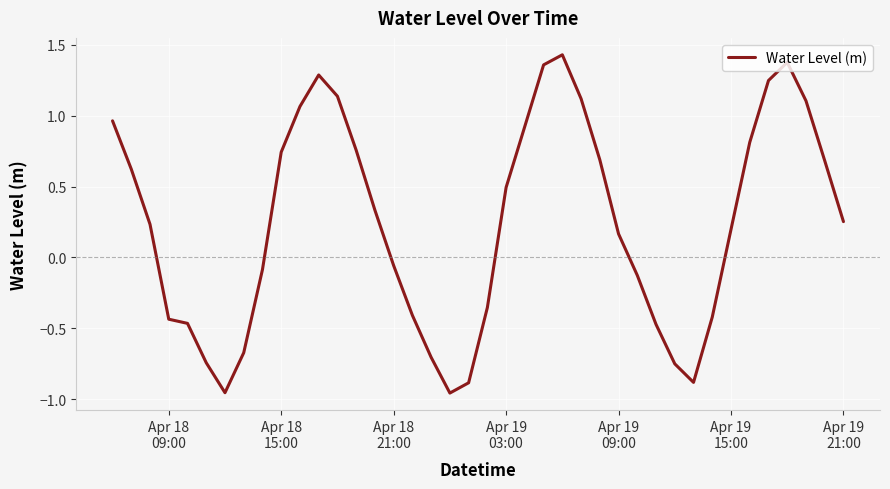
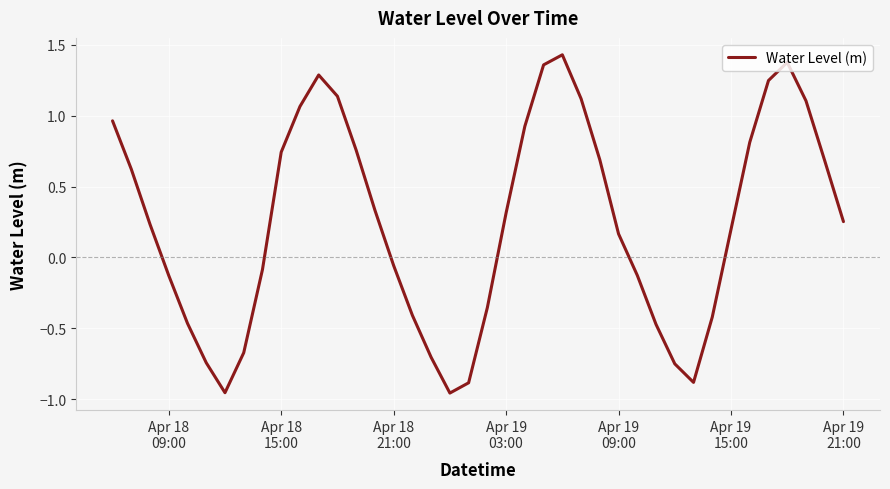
  {
-   "Apr 18 09:00": -0.44,
+   "Apr 18 09:00": -0.13,
    "Apr 18 15:00": 0.74,
    "Apr 18 21:00": -0.06,
-   "Apr 19 03:00": 0.49,
+   "Apr 19 03:00": 0.31,
    "Apr 19 09:00": 0.17,
    "Apr 19 15:00": 0.20,
    "Apr 19 21:00": 0.25
  }
